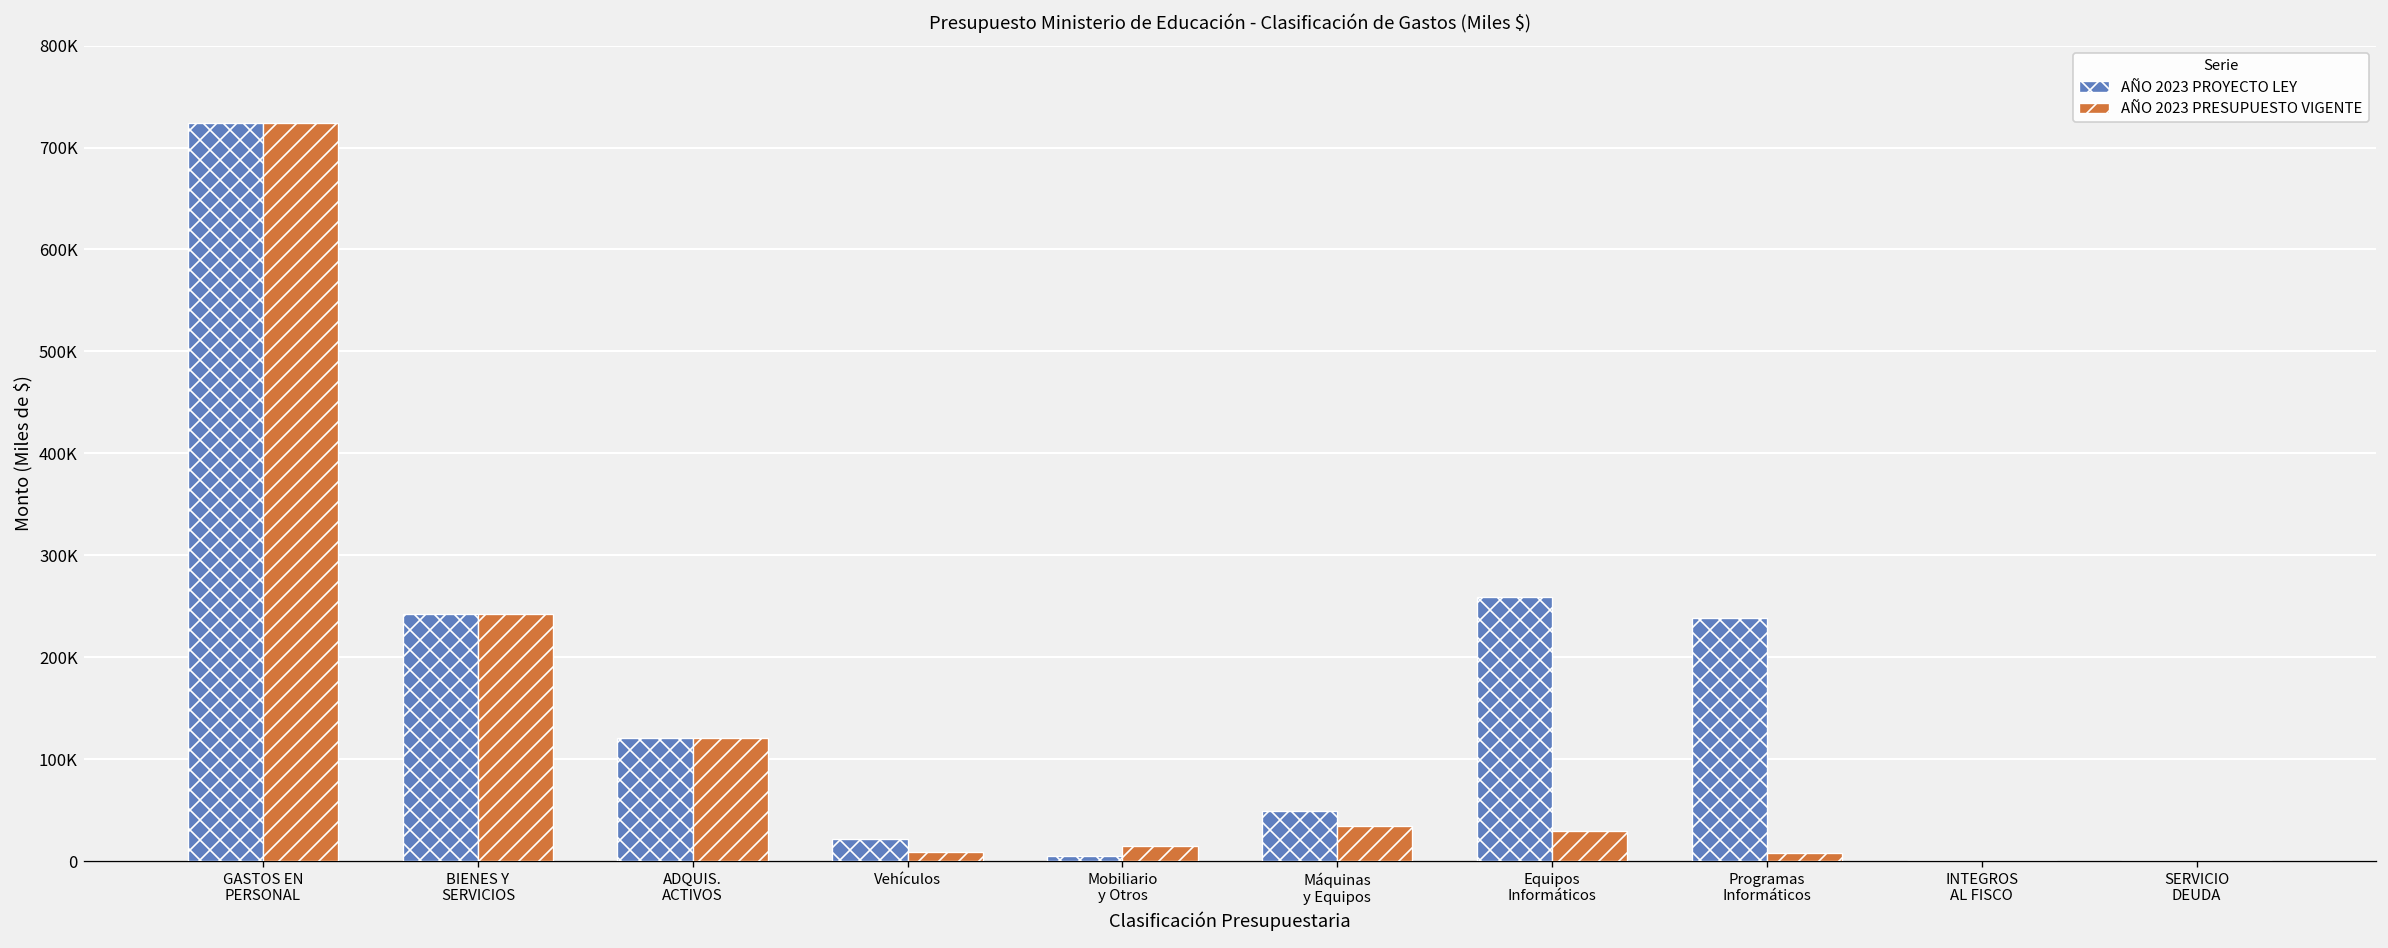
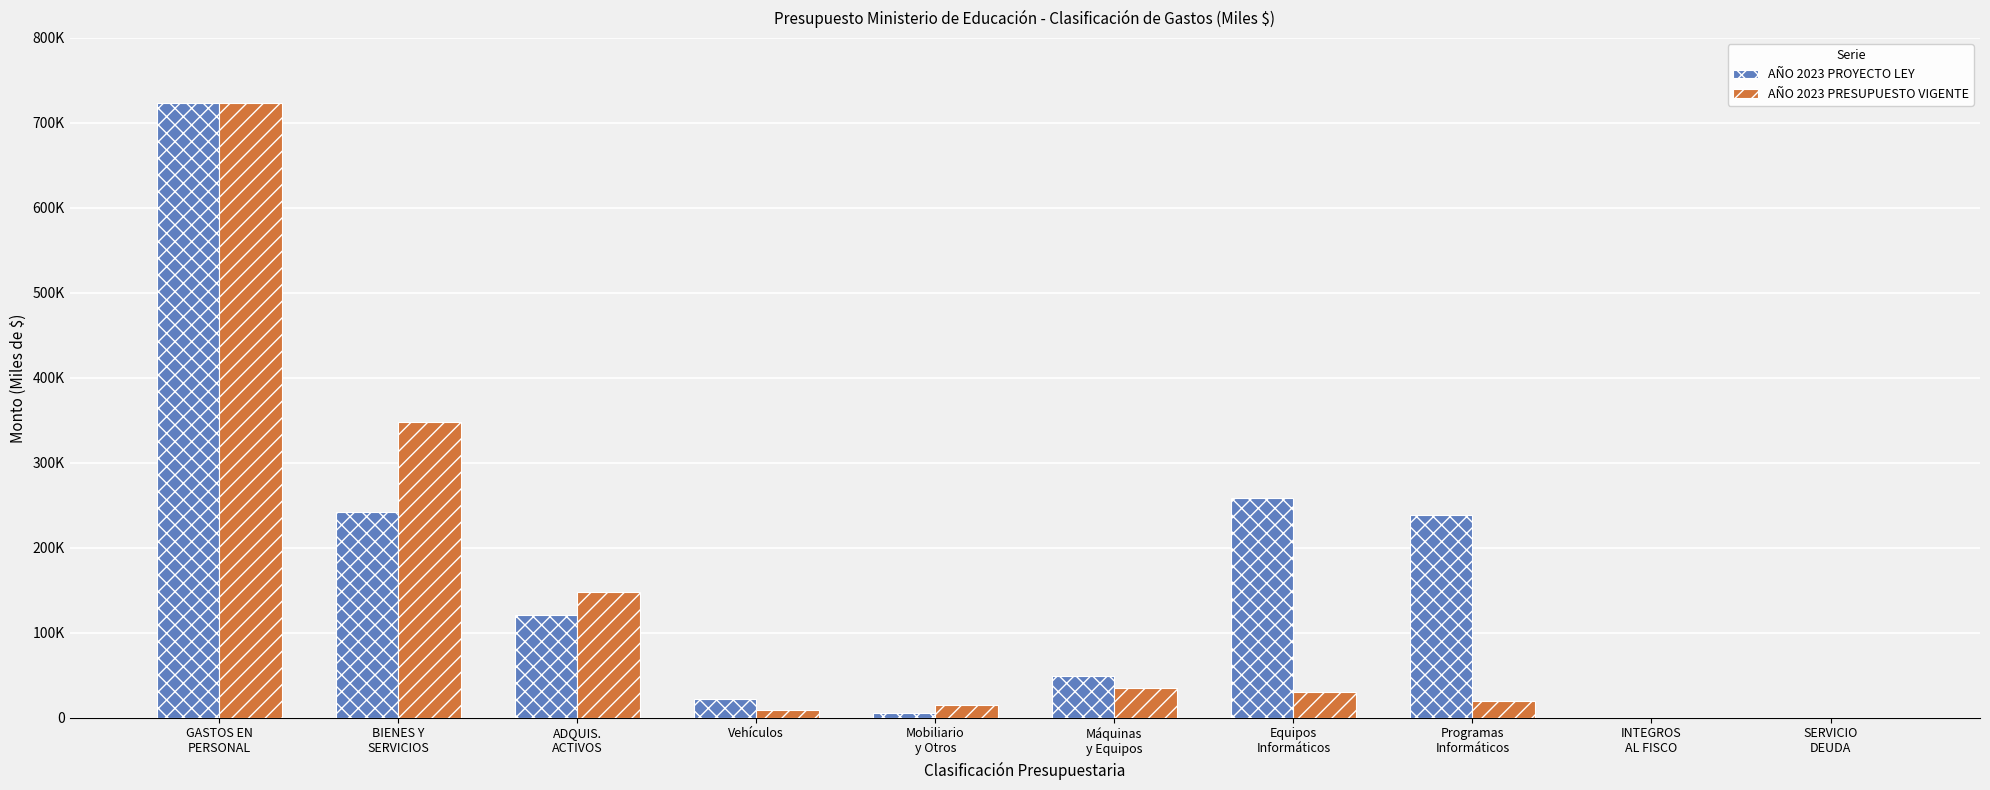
  {
    "AÑO 2023 PROYECTO LEY": {
      "GASTOS EN PERSONAL": 720000,
      "BIENES Y SERVICIOS": 240000,
      "ADQUIS. ACTIVOS": 120000,
      "Vehículos": 20000,
      "Mobiliario y Otros": 10000,
      "Máquinas y Equipos": 50000,
      "Equipos Informáticos": 260000,
      "Programas Informáticos": 240000
    },
    "AÑO 2023 PRESUPUESTO VIGENTE": {
      "GASTOS EN PERSONAL": 720000,
-     "BIENES Y SERVICIOS": 240000,
-     "ADQUIS. ACTIVOS": 120000,
+     "BIENES Y SERVICIOS": 350000,
+     "ADQUIS. ACTIVOS": 150000,
      "Vehículos": 10000,
      "Mobiliario y Otros": 10000,
      "Máquinas y Equipos": 30000,
      "Equipos Informáticos": 30000,
-     "Programas Informáticos": 10000
+     "Programas Informáticos": 20000
    }
  }
